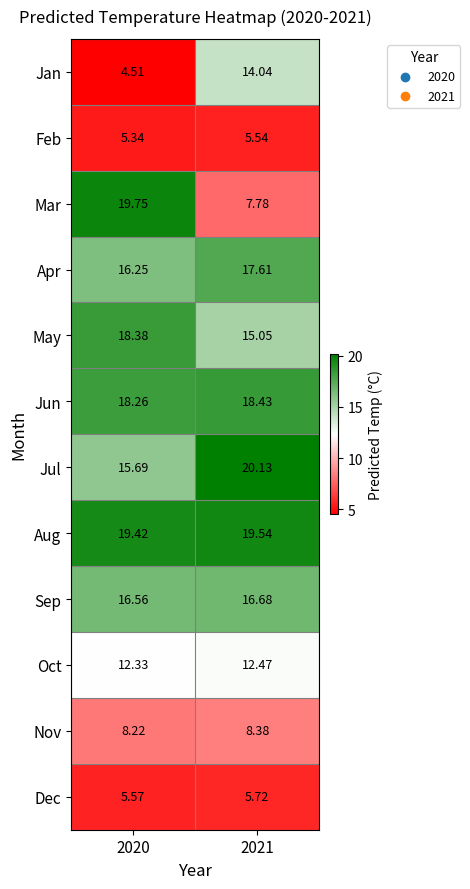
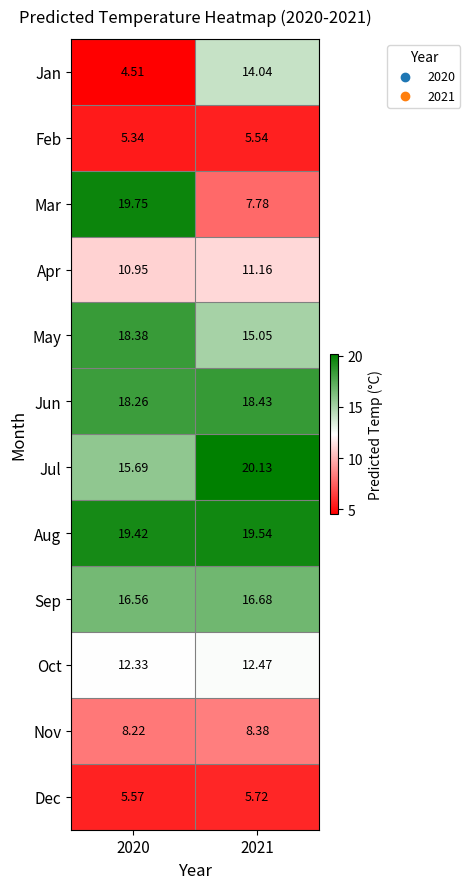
  {
    "Jan": {
      "2020": 4.51,
      "2021": 14.04
    },
    "Feb": {
      "2020": 5.34,
      "2021": 5.54
    },
    "Mar": {
      "2020": 19.75,
      "2021": 7.78
    },
    "Apr": {
-     "2020": 16.25,
-     "2021": 17.61
+     "2020": 10.95,
+     "2021": 11.16
    },
    "May": {
      "2020": 18.38,
      "2021": 15.05
    },
    "Jun": {
      "2020": 18.26,
      "2021": 18.43
    },
    "Jul": {
      "2020": 15.69,
      "2021": 20.13
    },
    "Aug": {
      "2020": 19.42,
      "2021": 19.54
    },
    "Sep": {
      "2020": 16.56,
      "2021": 16.68
    },
    "Oct": {
      "2020": 12.33,
      "2021": 12.47
    },
    "Nov": {
      "2020": 8.22,
      "2021": 8.38
    },
    "Dec": {
      "2020": 5.57,
      "2021": 5.72
    }
  }
